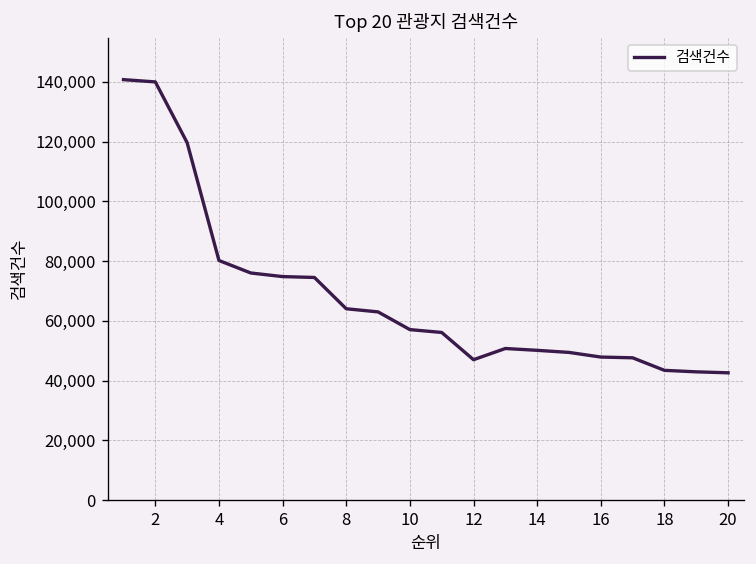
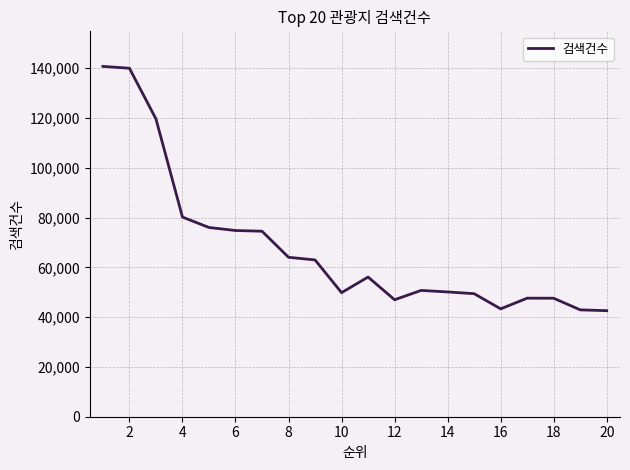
  {
    "2": "140,000",
    "4": "80,000",
    "6": "75,000",
    "8": "64,000",
-   "10": "57,000",
+   "10": "50,000",
    "12": "47,000",
    "14": "50,000",
-   "16": "48,000",
-   "18": "43,000",
+   "16": "43,000",
+   "18": "48,000",
    "20": "43,000"
  }
